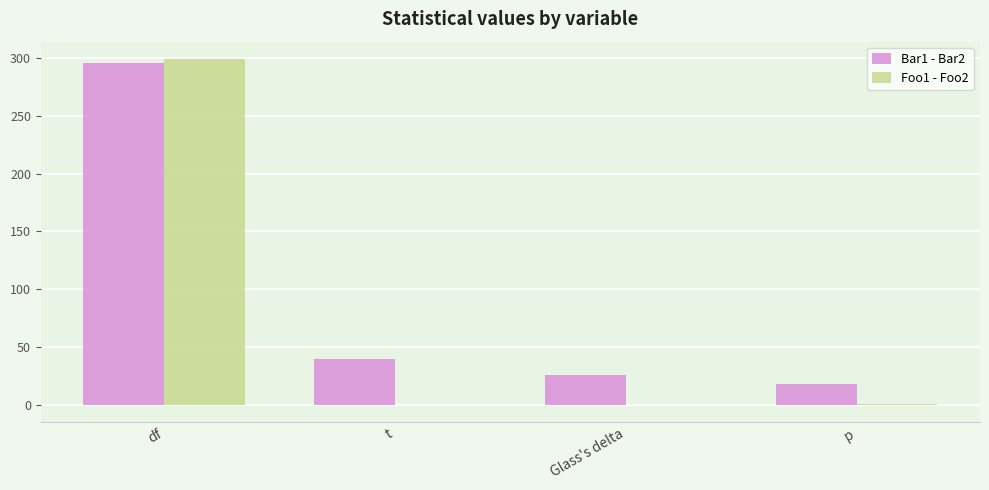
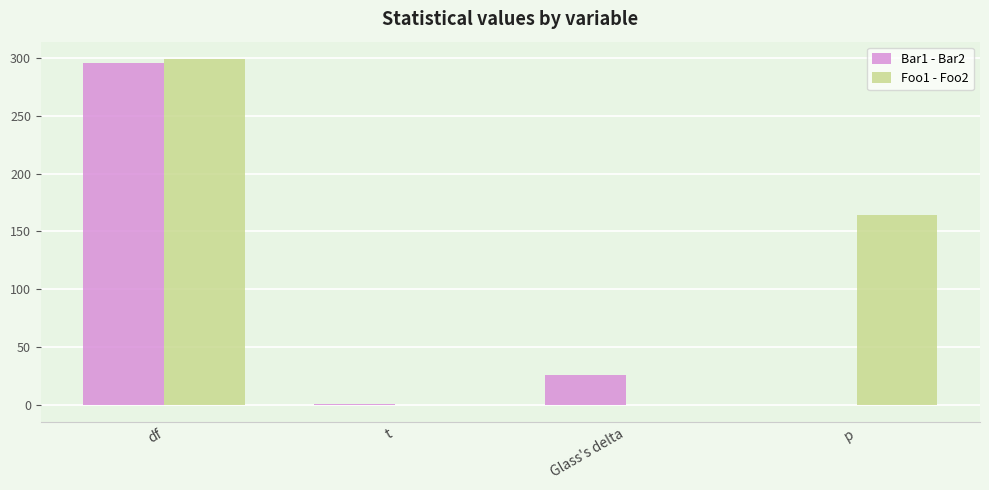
  {
    "Bar1 - Bar2": {
      "df": 296,
-     "t": 40,
+     "t": 1,
      "Glass's delta": 26,
-     "p": 18
+     "p": 0
    },
    "Foo1 - Foo2": {
      "df": 299,
      "Glass's delta": 0,
-     "p": 1
+     "p": 164
    }
  }
